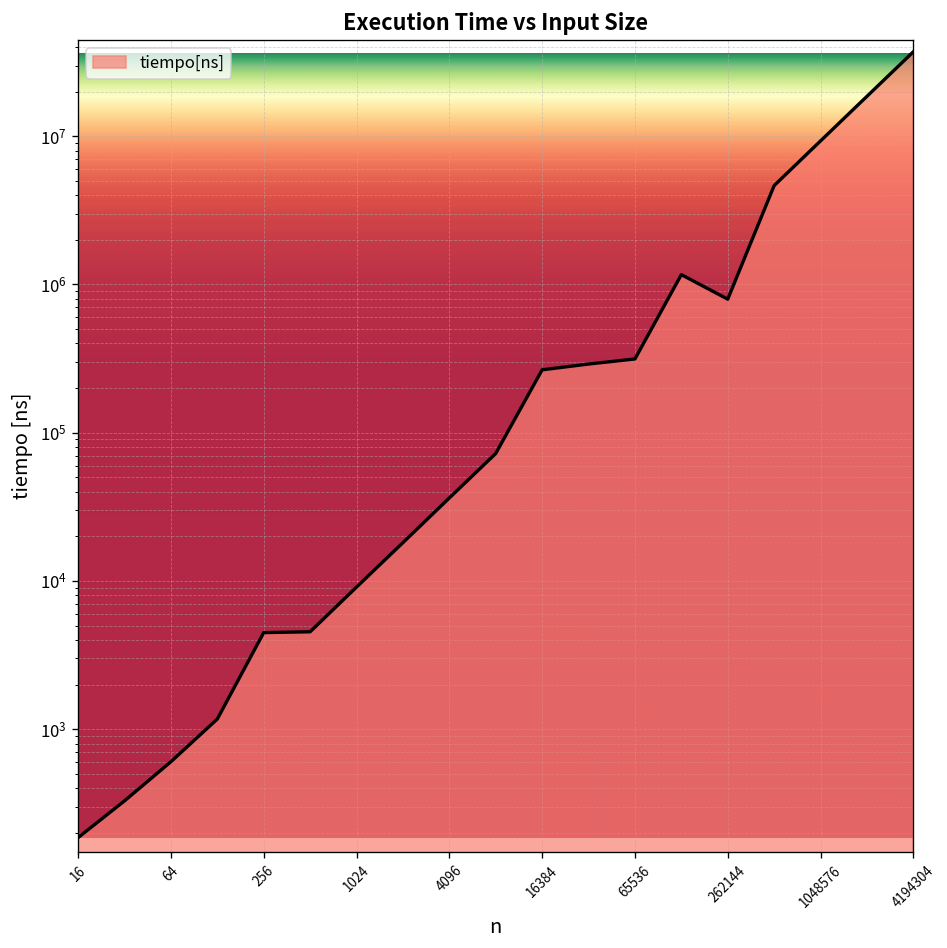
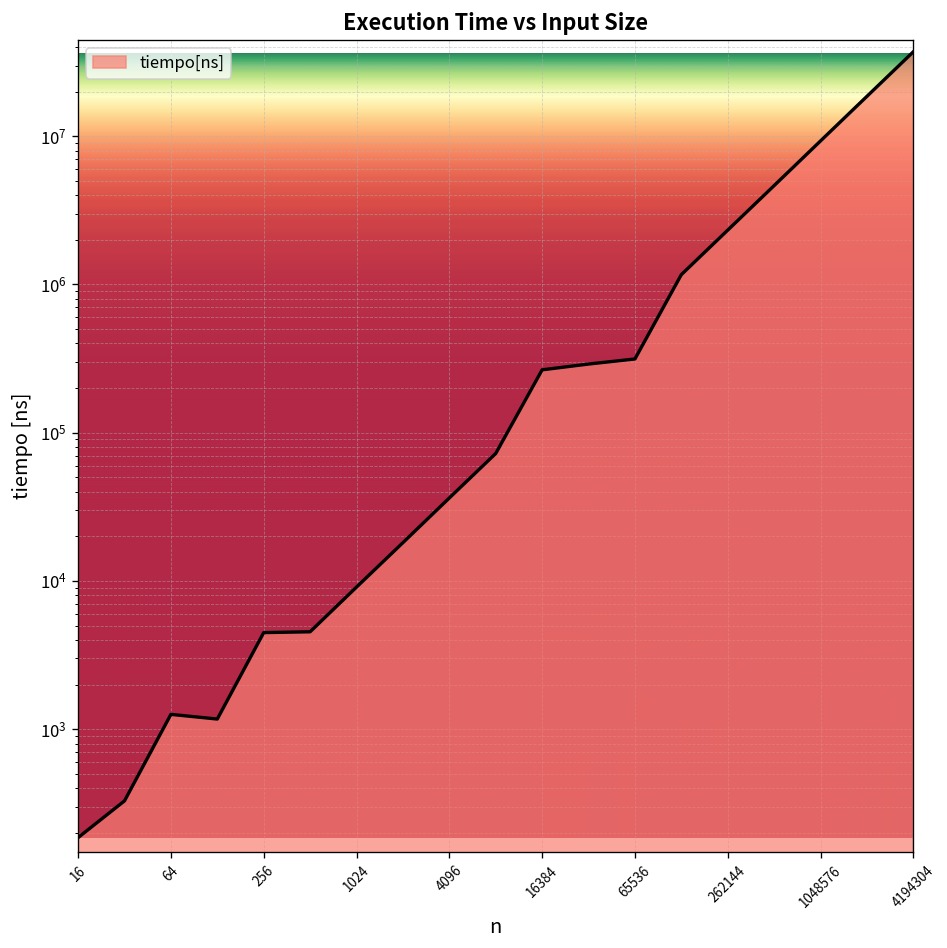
  {
    "16": 190,
-   "64": 600,
+   "64": 1300,
    "256": 4500,
    "1024": 9000,
    "4096": 36000,
    "16384": 270000,
    "65536": 310000,
-   "262144": 800000,
+   "262144": 2300000,
    "1048576": 9000000,
    "4194304": 37000000
  }
